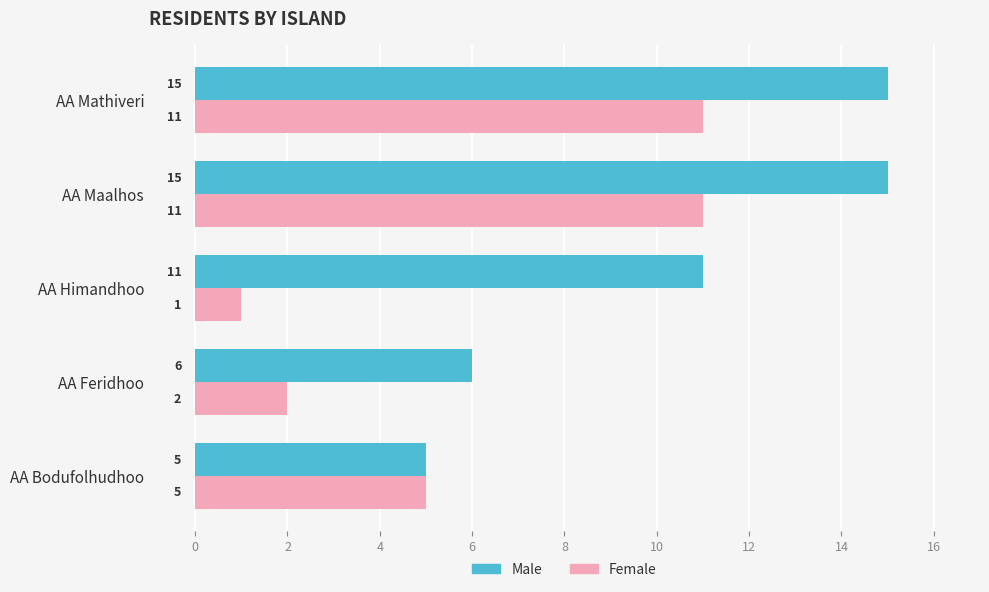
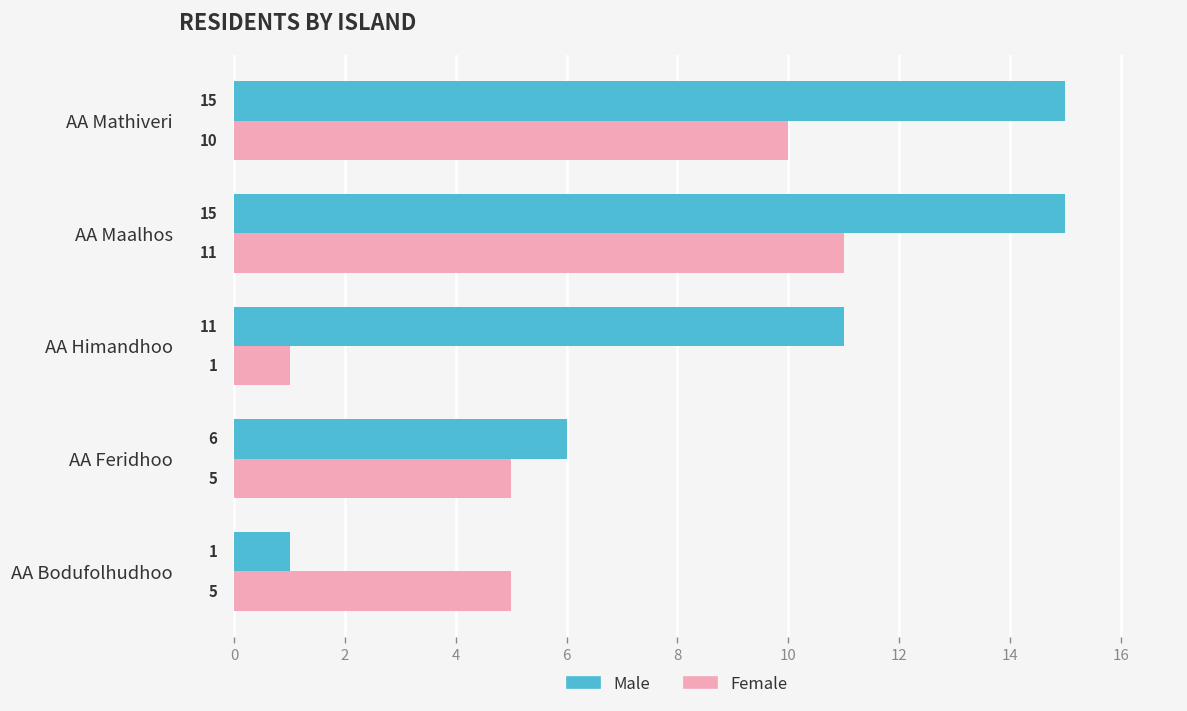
  {
    "Male": {
-     "AA Bodufolhudhoo": 5
+     "AA Bodufolhudhoo": 1
    },
    "Female": {
-     "AA Mathiveri": 11,
-     "AA Feridhoo": 2
+     "AA Mathiveri": 10,
+     "AA Feridhoo": 5
    }
  }
